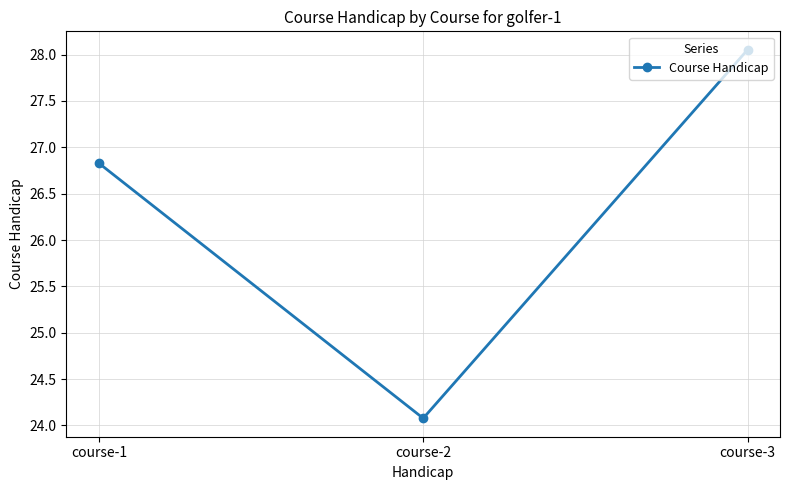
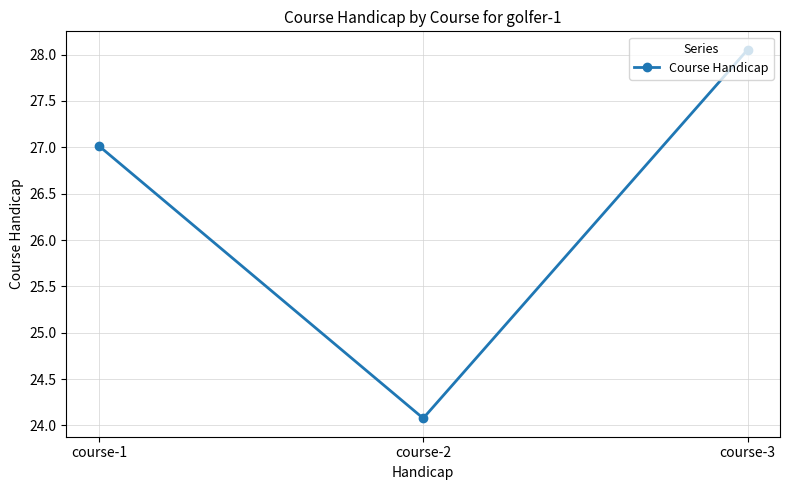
  {
-   "course-1": 26.8,
+   "course-1": 27.0,
    "course-2": 24.1
  }
